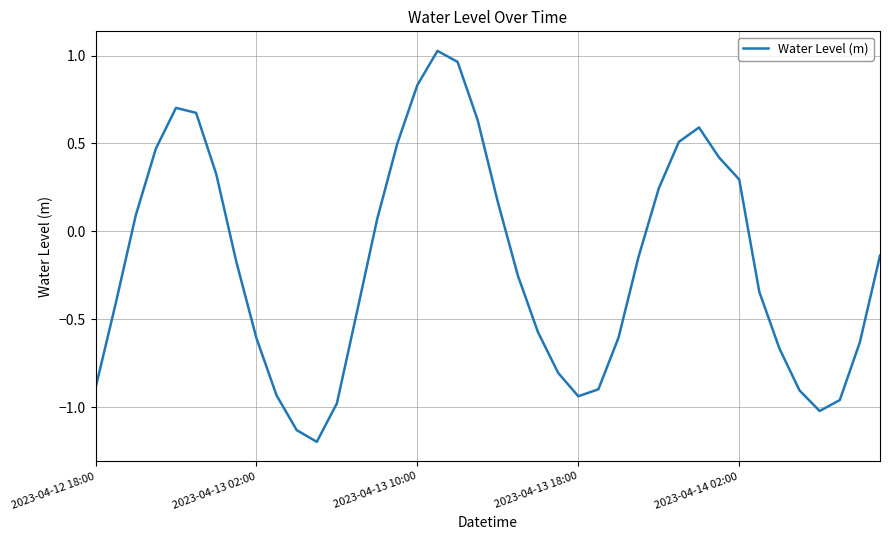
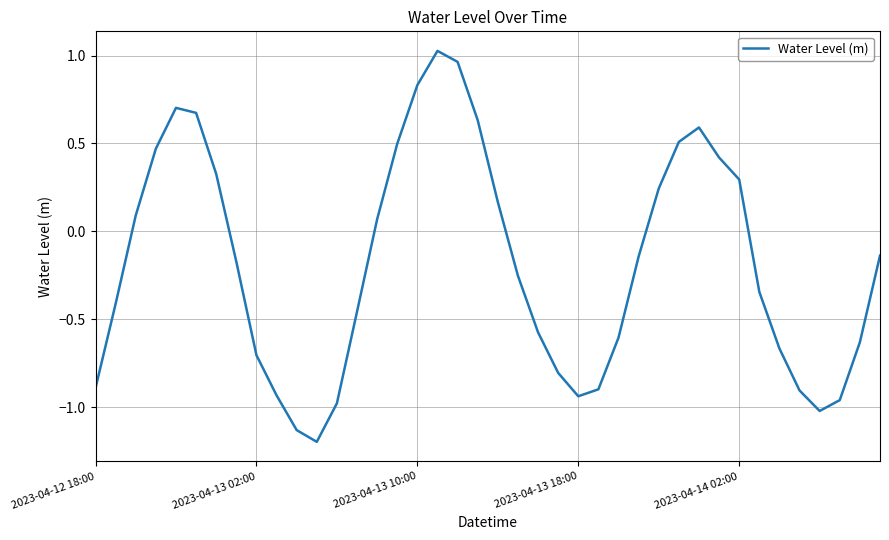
  {
    "2023-04-12 18:00": -0.89,
-   "2023-04-13 02:00": -0.61,
+   "2023-04-13 02:00": -0.70,
    "2023-04-13 10:00": 0.83,
    "2023-04-13 18:00": -0.94,
    "2023-04-14 02:00": 0.30
  }
